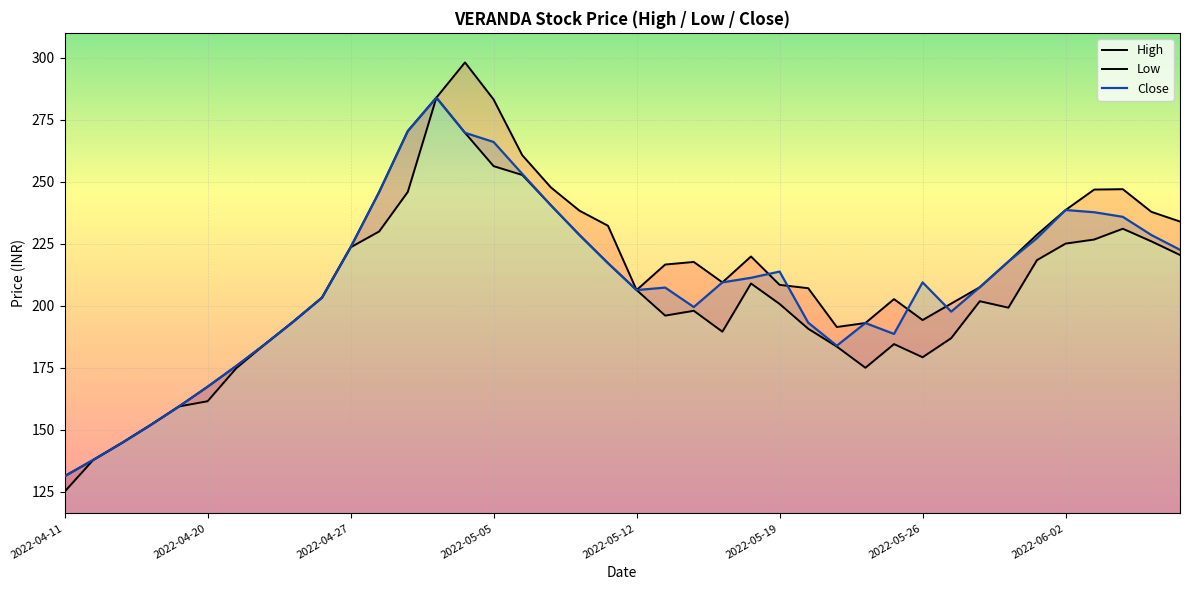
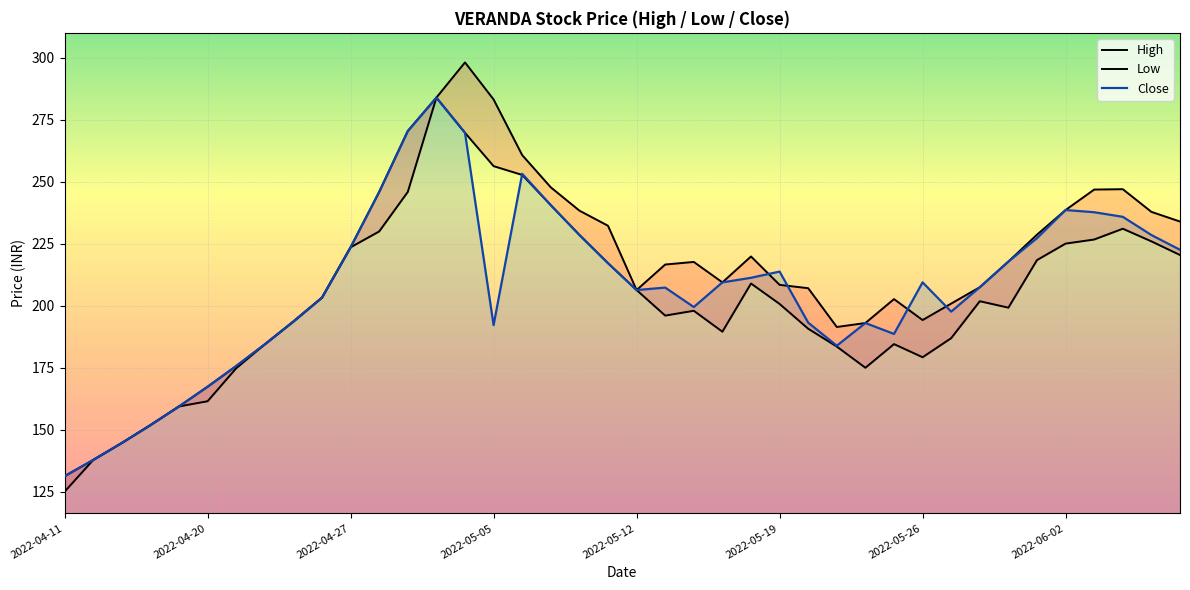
  {
    "Close": {
-     "2022-05-05": 266,
+     "2022-05-05": 192,
      "2022-05-19": 214,
      "2022-05-26": 209
    }
  }
